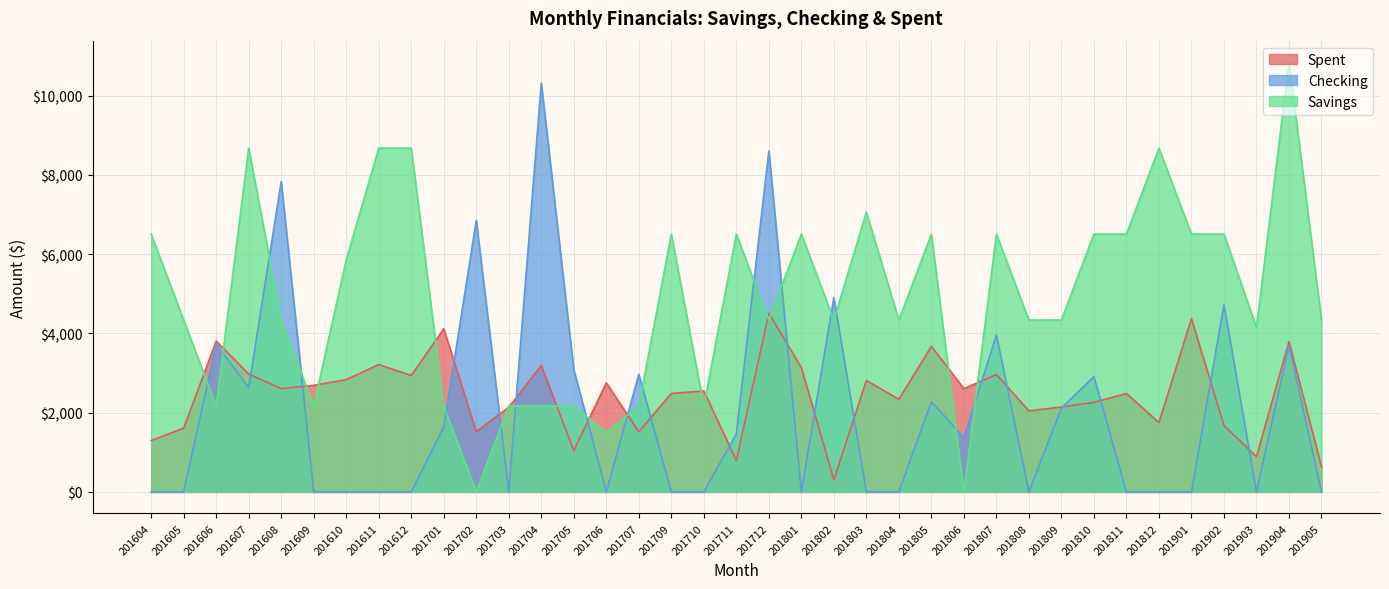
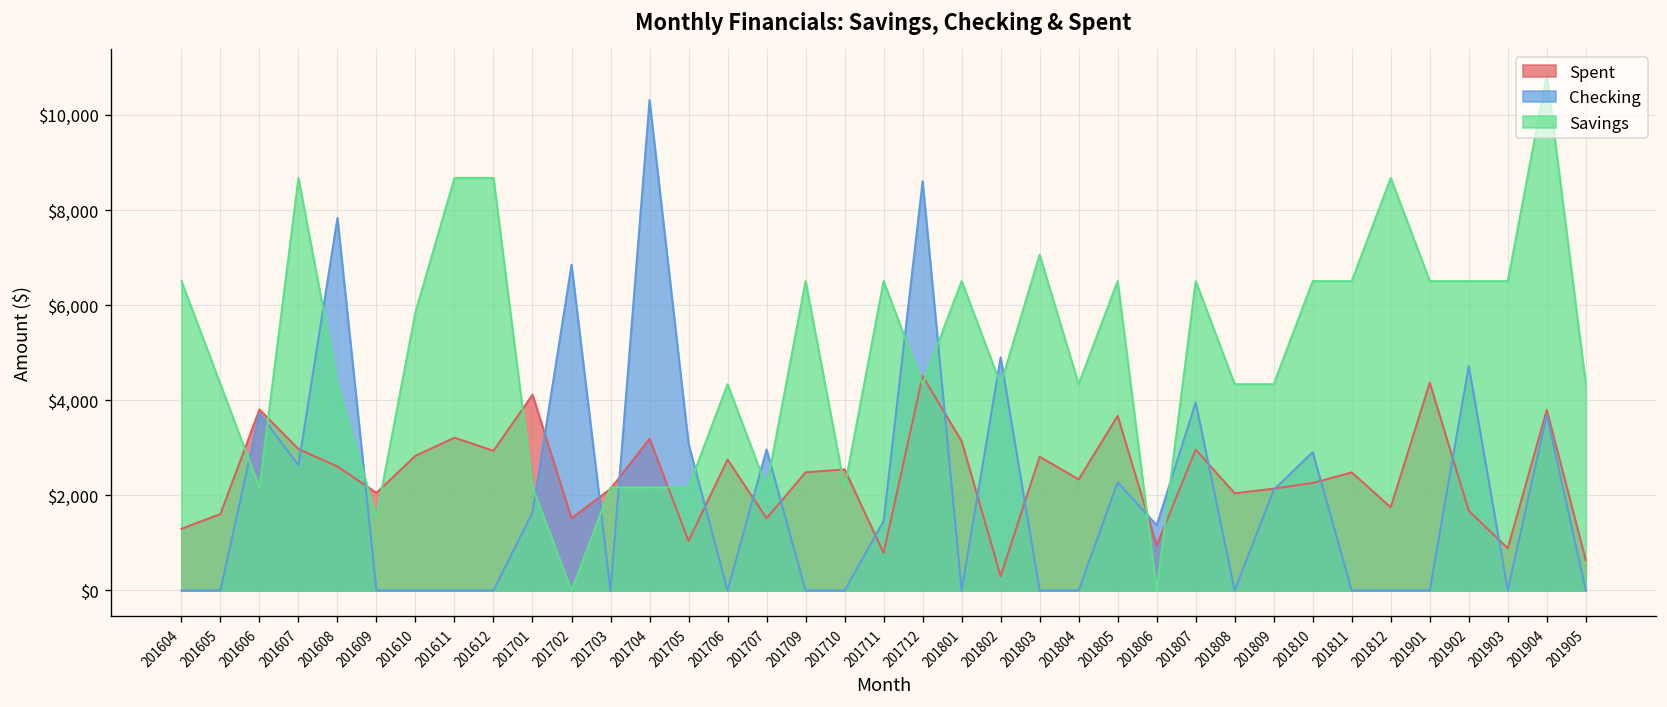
  {
    "Spent": {
      "201604": "$1,300",
      "201605": "$1,600",
      "201606": "$3,800",
      "201607": "$3,000",
      "201608": "$2,600",
-     "201609": "$2,700",
+     "201609": "$2,100",
      "201610": "$2,800",
      "201611": "$3,200",
      "201612": "$2,900",
      "201701": "$4,100",
      "201702": "$1,500",
      "201704": "$3,200",
      "201705": "$1,000",
      "201706": "$2,800",
      "201707": "$1,500",
      "201709": "$2,500",
      "201710": "$2,500",
      "201711": "$800",
      "201712": "$4,500",
      "201801": "$3,100",
      "201802": "$300",
      "201803": "$2,800",
      "201804": "$2,300",
      "201805": "$3,700",
-     "201806": "$2,600",
+     "201806": "$900",
      "201807": "$3,000",
      "201808": "$2,000",
      "201810": "$2,300",
      "201811": "$2,500",
      "201812": "$1,700",
      "201901": "$4,400",
      "201902": "$1,700",
      "201903": "$900",
      "201904": "$3,800",
      "201905": "$600"
    },
    "Checking": {
      "201604": "$0",
      "201605": "$0",
      "201606": "$3,700",
      "201607": "$2,600",
      "201608": "$7,800",
      "201609": "$0",
      "201610": "$0",
      "201611": "$0",
      "201612": "$0",
      "201701": "$1,600",
      "201702": "$6,800",
      "201703": "$0",
      "201704": "$10,300",
      "201705": "$3,100",
      "201706": "$0",
      "201707": "$3,000",
      "201709": "$0",
      "201710": "$0",
      "201711": "$1,500",
      "201712": "$8,600",
      "201801": "$0",
      "201802": "$4,900",
      "201803": "$0",
      "201804": "$0",
      "201805": "$2,300",
      "201806": "$1,400",
      "201807": "$4,000",
      "201808": "$0",
      "201810": "$2,900",
      "201811": "$0",
      "201812": "$0",
      "201901": "$0",
      "201902": "$4,700",
      "201903": "$0",
      "201904": "$3,700",
      "201905": "$0"
    },
    "Savings": {
      "201604": "$6,500",
      "201605": "$4,300",
      "201606": "$2,200",
      "201607": "$8,700",
      "201608": "$4,300",
-     "201609": "$2,200",
+     "201609": "$1,500",
      "201610": "$5,900",
      "201611": "$8,700",
      "201612": "$8,700",
      "201701": "$2,200",
      "201702": "$0",
      "201704": "$2,200",
      "201705": "$2,200",
-     "201706": "$1,500",
+     "201706": "$4,300",
      "201707": "$2,200",
      "201709": "$6,500",
      "201710": "$2,200",
      "201711": "$6,500",
      "201712": "$4,300",
      "201801": "$6,500",
      "201802": "$4,300",
      "201803": "$7,100",
      "201804": "$4,300",
      "201805": "$6,500",
      "201806": "$0",
      "201807": "$6,500",
      "201808": "$4,300",
      "201809": "$4,300",
      "201810": "$6,500",
      "201811": "$6,500",
      "201812": "$8,700",
      "201901": "$6,500",
      "201902": "$6,500",
-     "201903": "$4,100",
+     "201903": "$6,500",
      "201905": "$4,300"
    }
  }
